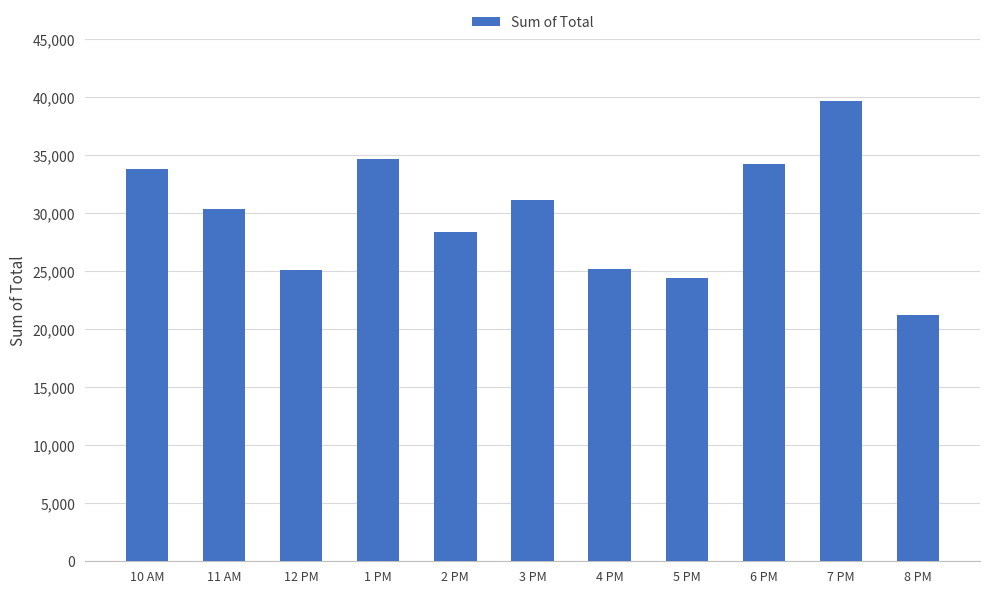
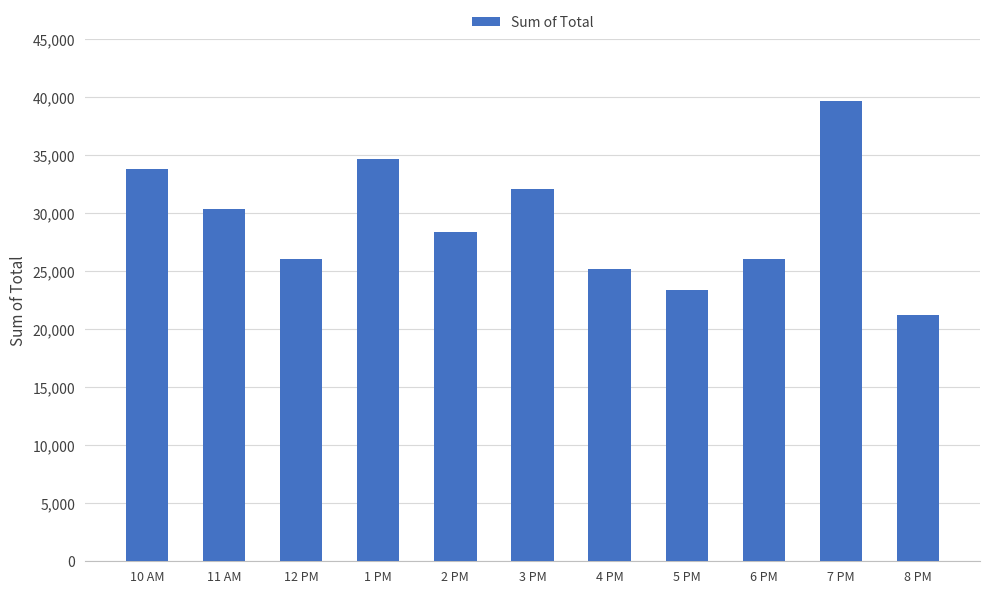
  {
    "10 AM": "33,800",
    "11 AM": "30,400",
-   "12 PM": "25,100",
+   "12 PM": "26,100",
    "1 PM": "34,700",
    "2 PM": "28,400",
-   "3 PM": "31,200",
+   "3 PM": "32,100",
    "4 PM": "25,200",
-   "5 PM": "24,400",
-   "6 PM": "34,300",
+   "5 PM": "23,400",
+   "6 PM": "26,000",
    "7 PM": "39,700",
    "8 PM": "21,300"
  }
